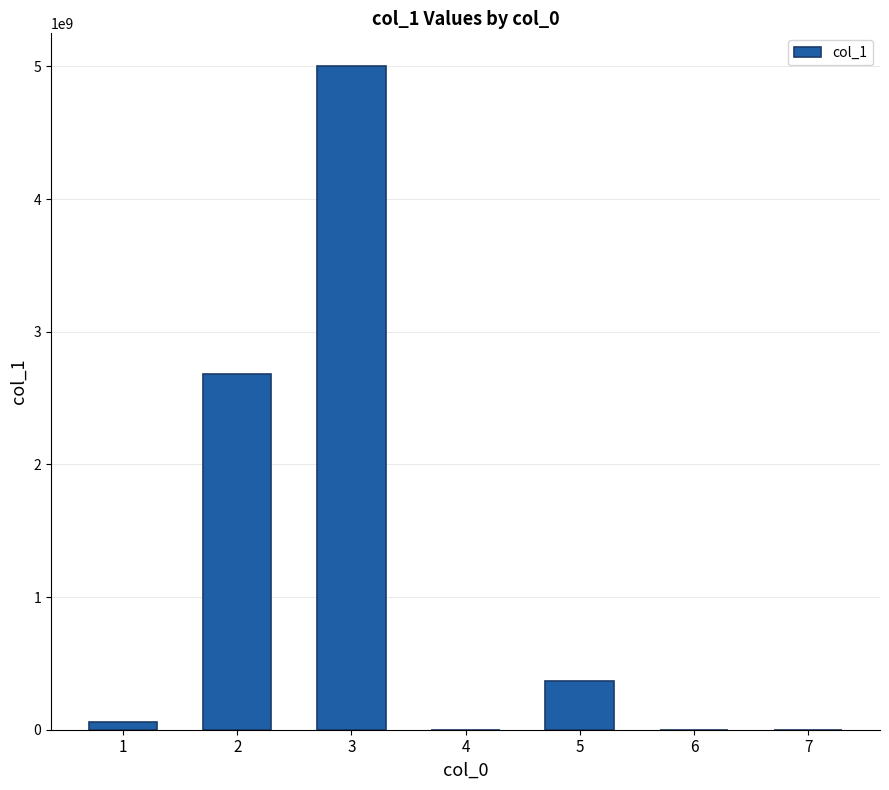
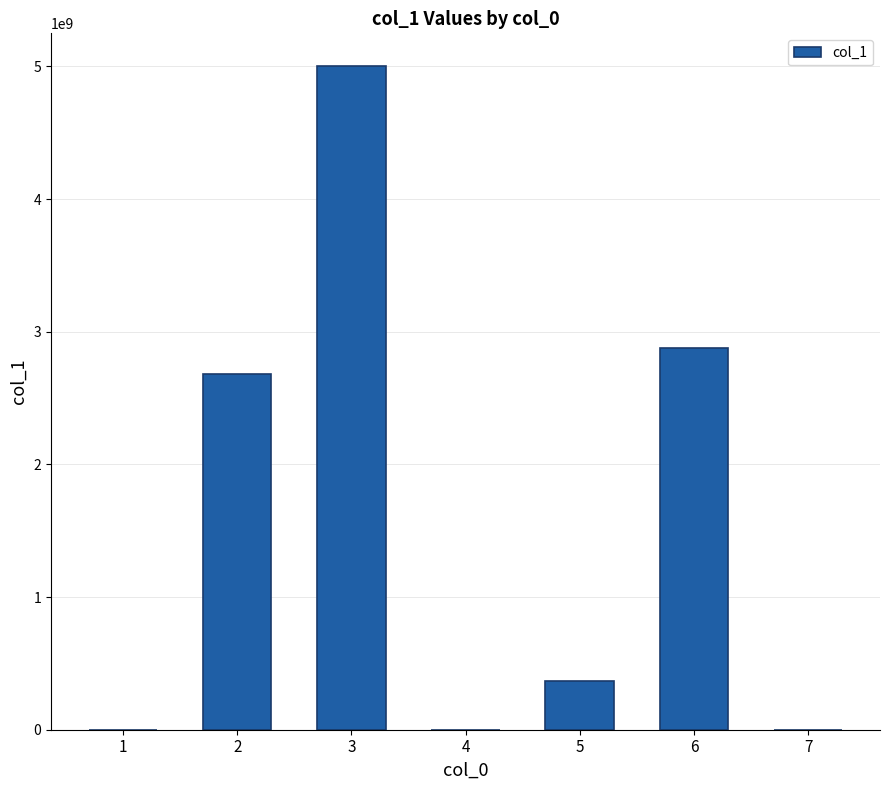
  {
-   "1": 60000000,
+   "1": 0,
    "2": 2680000000,
    "3": 5000000000,
    "5": 360000000,
-   "6": 0
+   "6": 2880000000
  }
